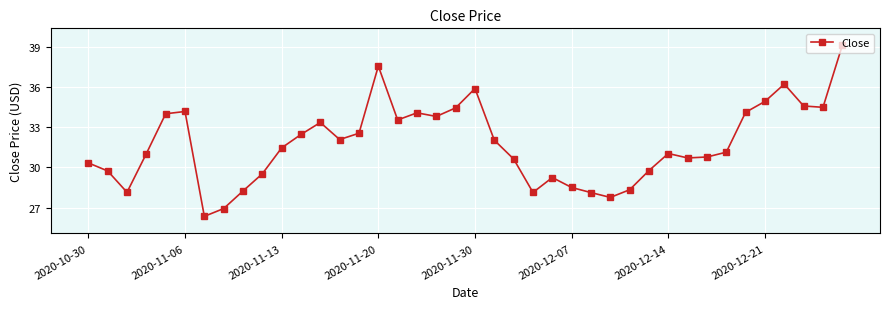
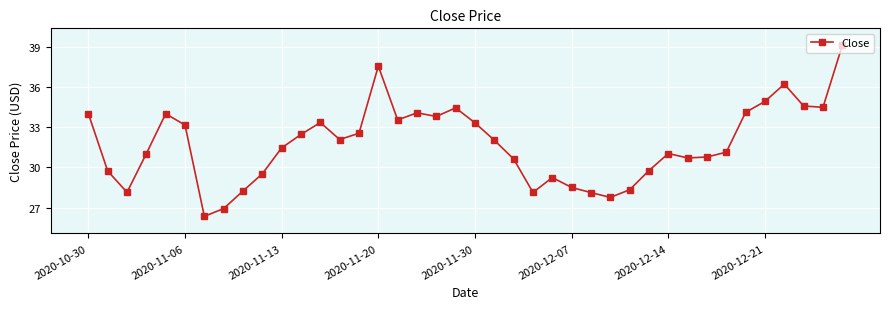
  {
-   "2020-10-30": 30.3,
-   "2020-11-06": 34.2,
+   "2020-10-30": 34.0,
+   "2020-11-06": 33.2,
    "2020-11-13": 31.5,
    "2020-11-20": 37.6,
-   "2020-11-30": 35.9,
+   "2020-11-30": 33.3,
    "2020-12-07": 28.5,
    "2020-12-14": 31.0,
    "2020-12-21": 34.9
  }
